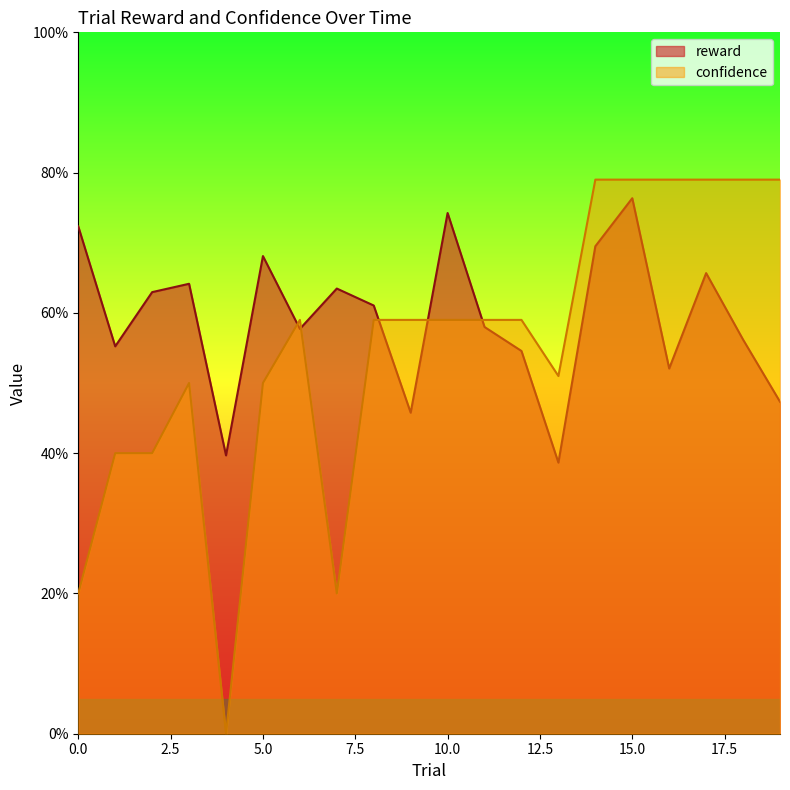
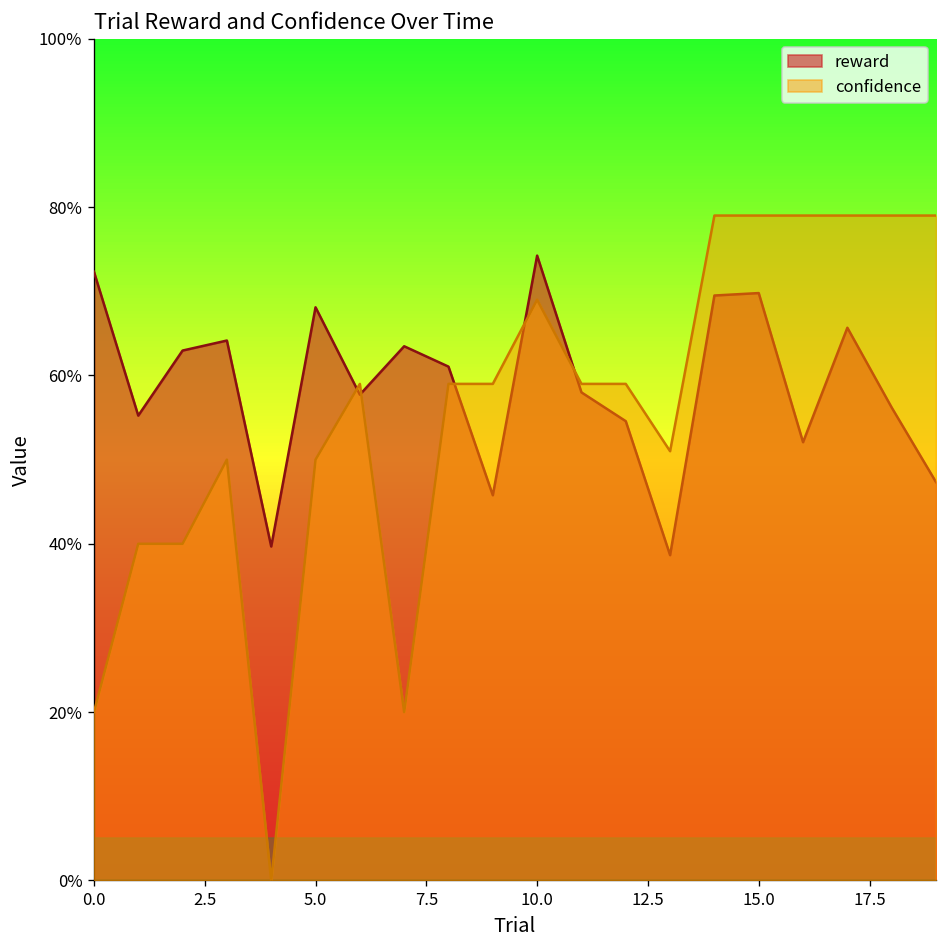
  {
    "reward": {
      "0.0": "72%",
      "5.0": "68%",
      "10.0": "74%",
-     "15.0": "76%"
+     "15.0": "70%"
    },
    "confidence": {
      "0.0": "20%",
      "5.0": "50%",
-     "10.0": "59%",
+     "10.0": "69%",
      "15.0": "79%"
    }
  }
